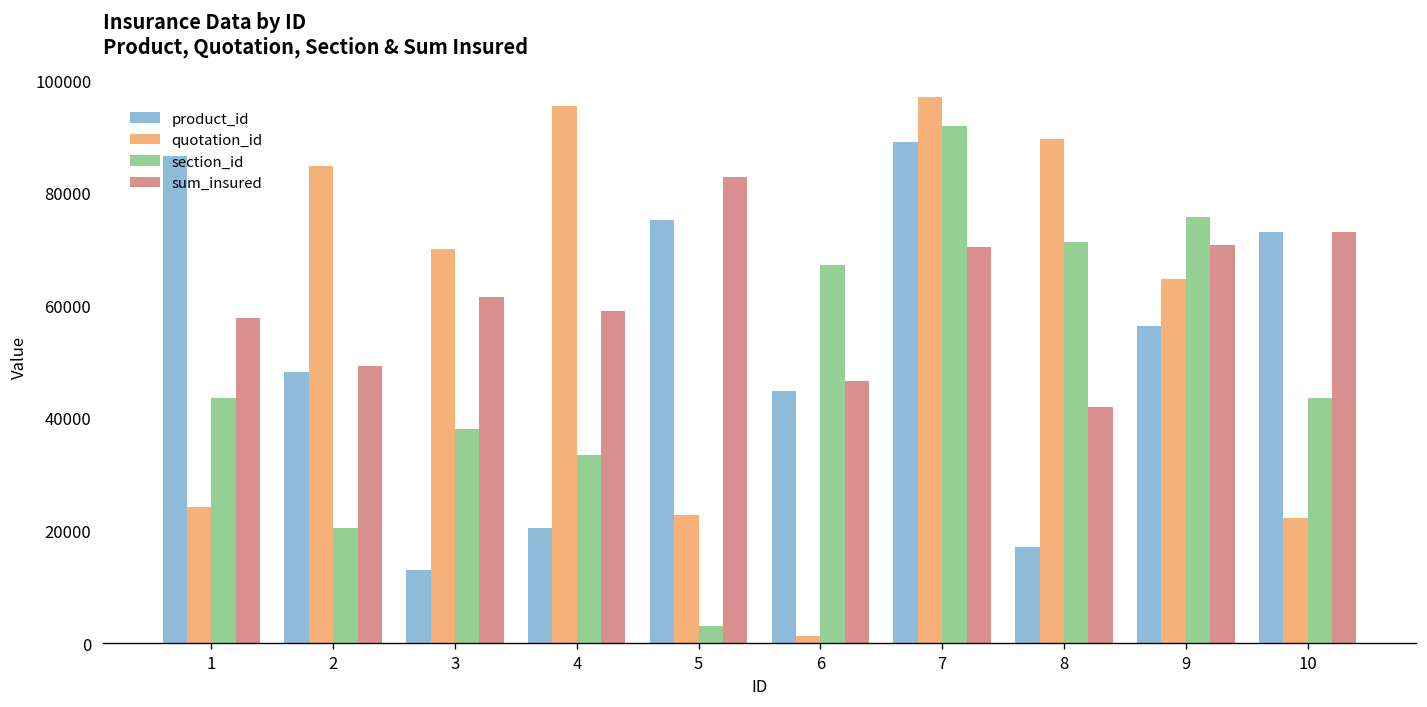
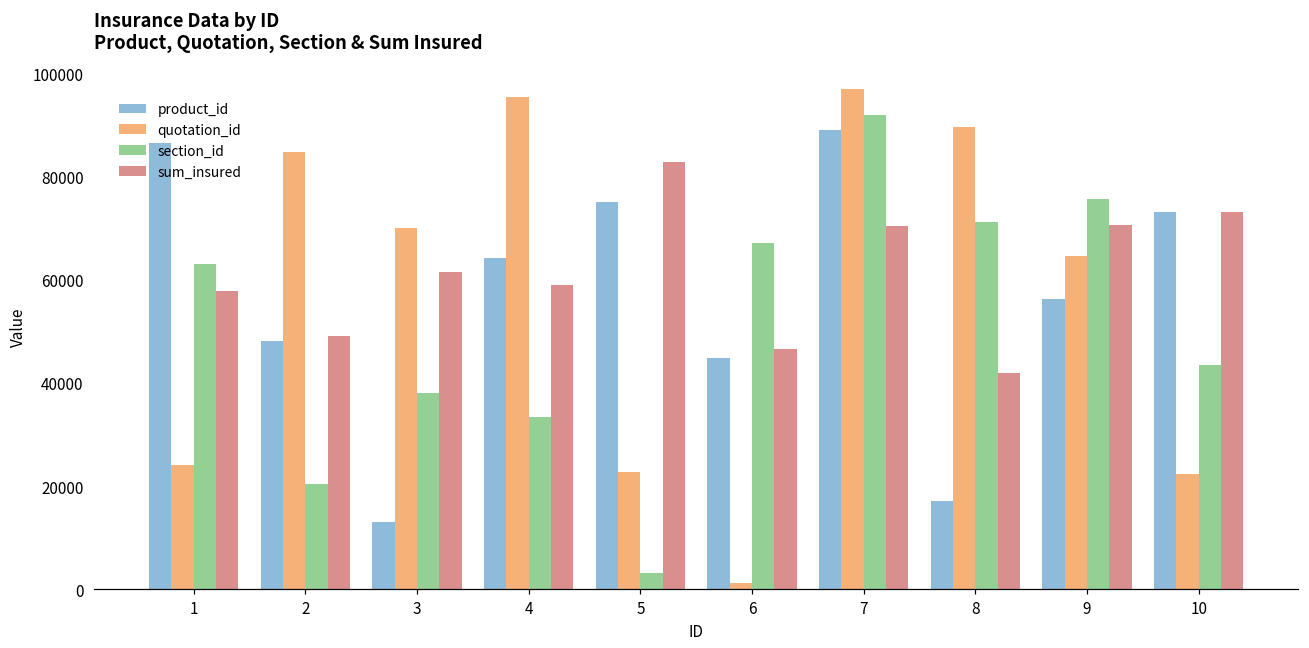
  {
    "product_id": {
      "1": 86000,
      "2": 48000,
      "3": 13000,
-     "4": 20000,
+     "4": 64000,
      "5": 75000,
      "6": 45000,
      "7": 89000,
      "8": 17000,
      "9": 56000,
      "10": 73000
    },
    "section_id": {
-     "1": 43000,
+     "1": 63000,
      "2": 20000,
      "3": 38000,
      "4": 33000,
      "5": 3000,
      "6": 67000,
      "7": 92000,
      "8": 71000,
      "9": 76000,
      "10": 43000
    }
  }
